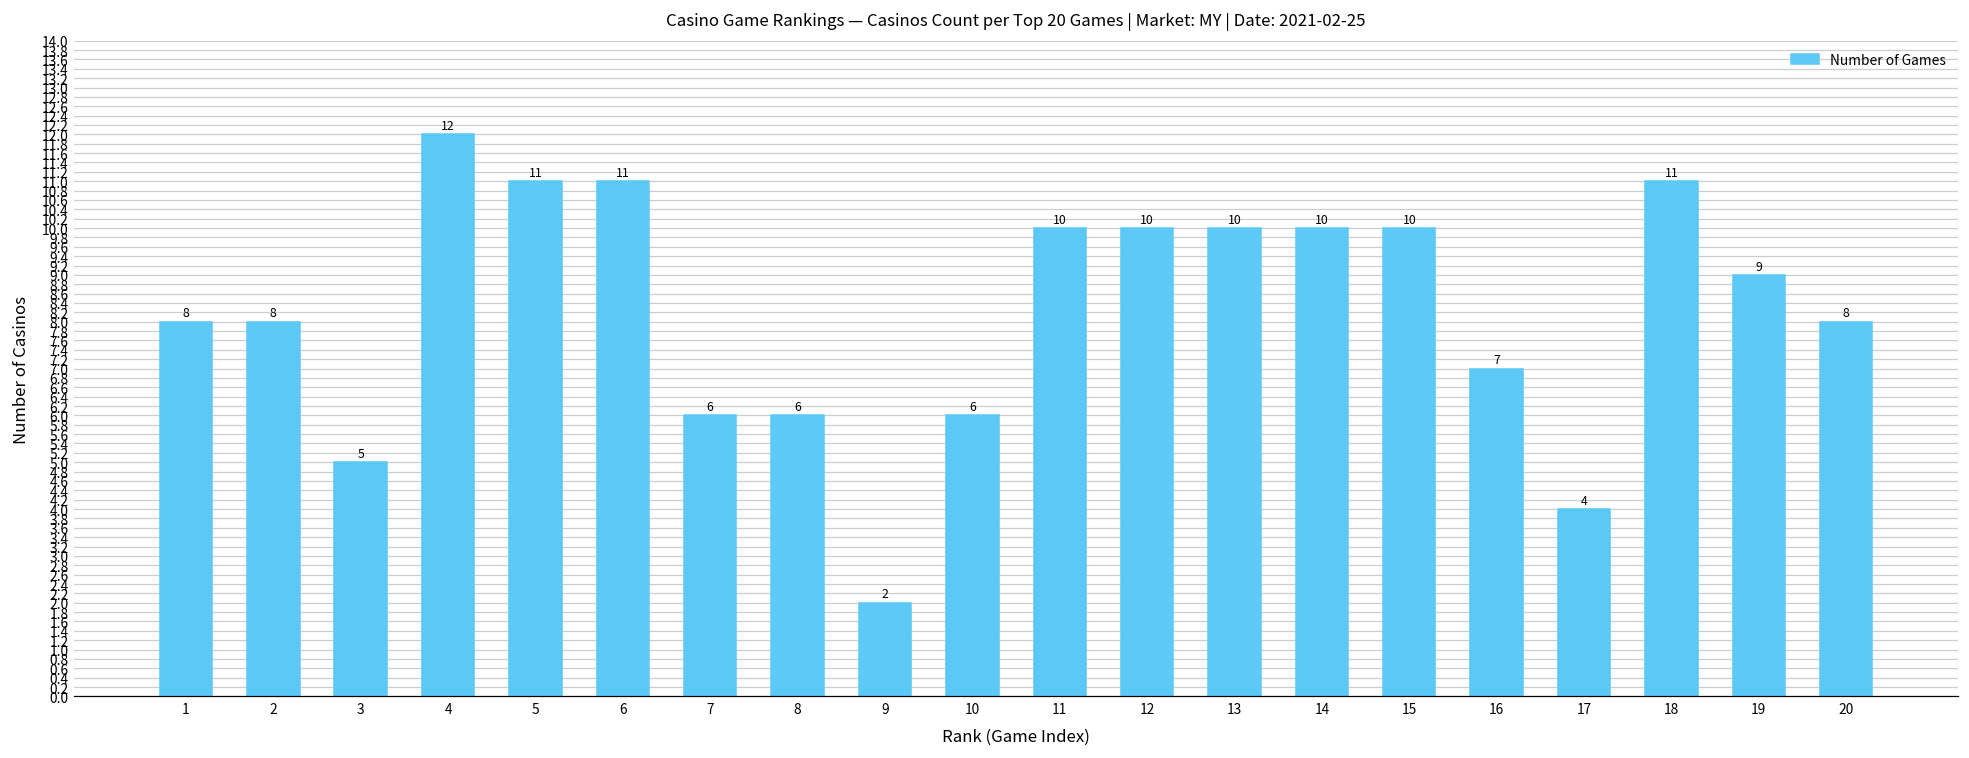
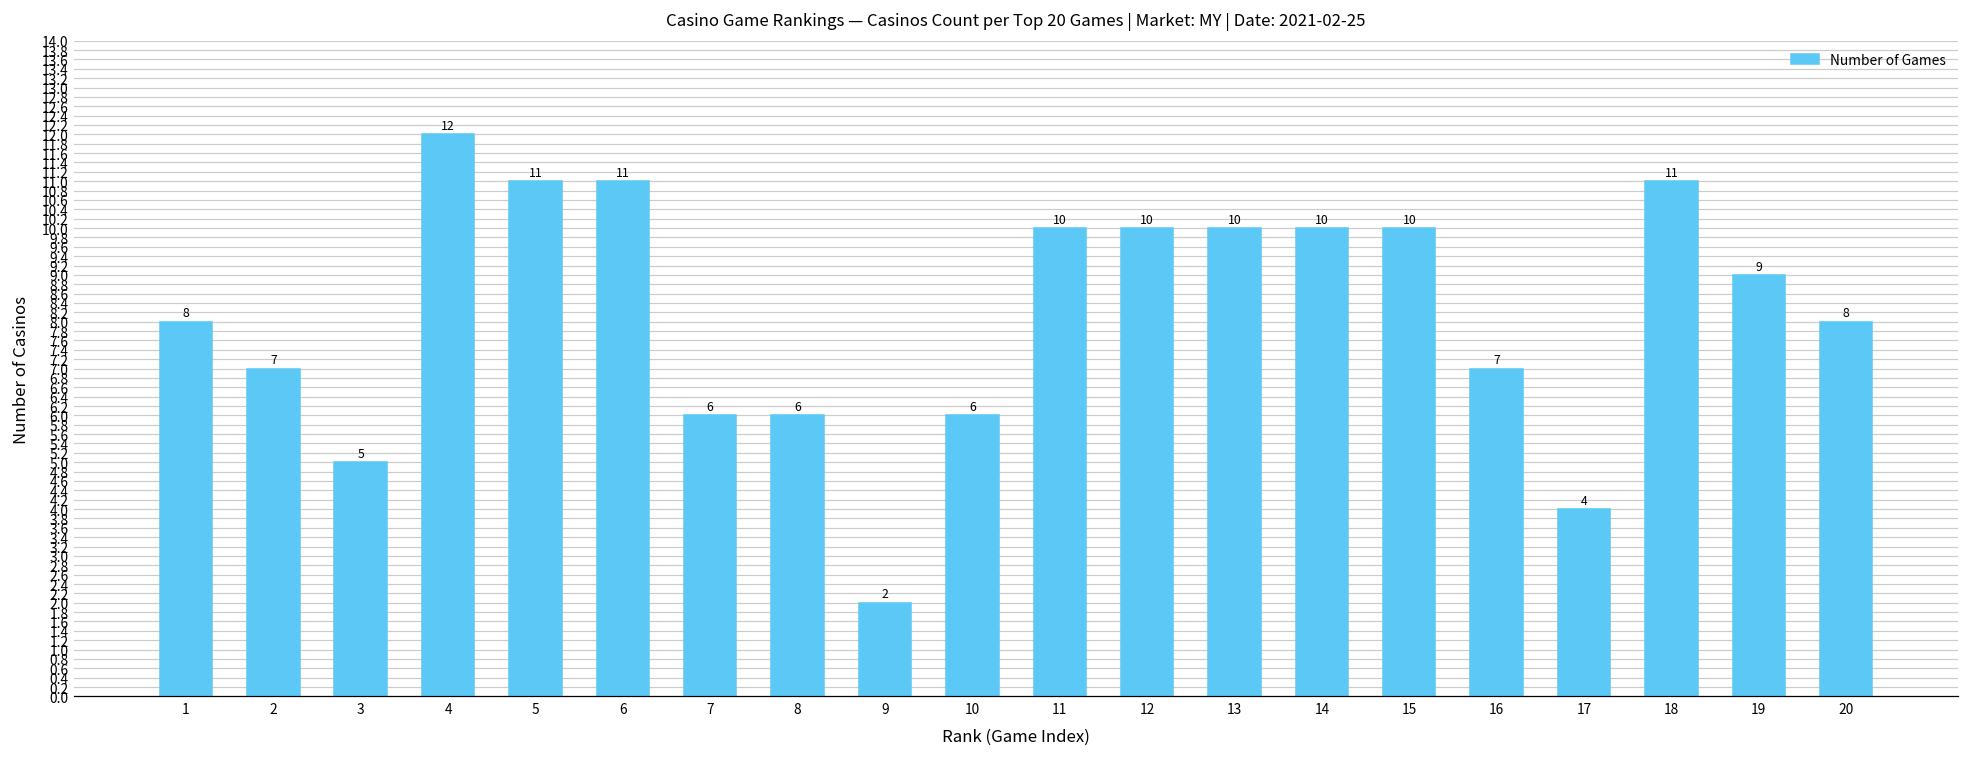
  {
    "1": 8,
-   "2": 8,
+   "2": 7,
    "3": 5,
    "4": 12,
    "5": 11,
    "6": 11,
    "7": 6,
    "8": 6,
    "9": 2,
    "10": 6,
    "11": 10,
    "12": 10,
    "13": 10,
    "14": 10,
    "15": 10,
    "16": 7,
    "17": 4,
    "18": 11,
    "19": 9,
    "20": 8
  }
